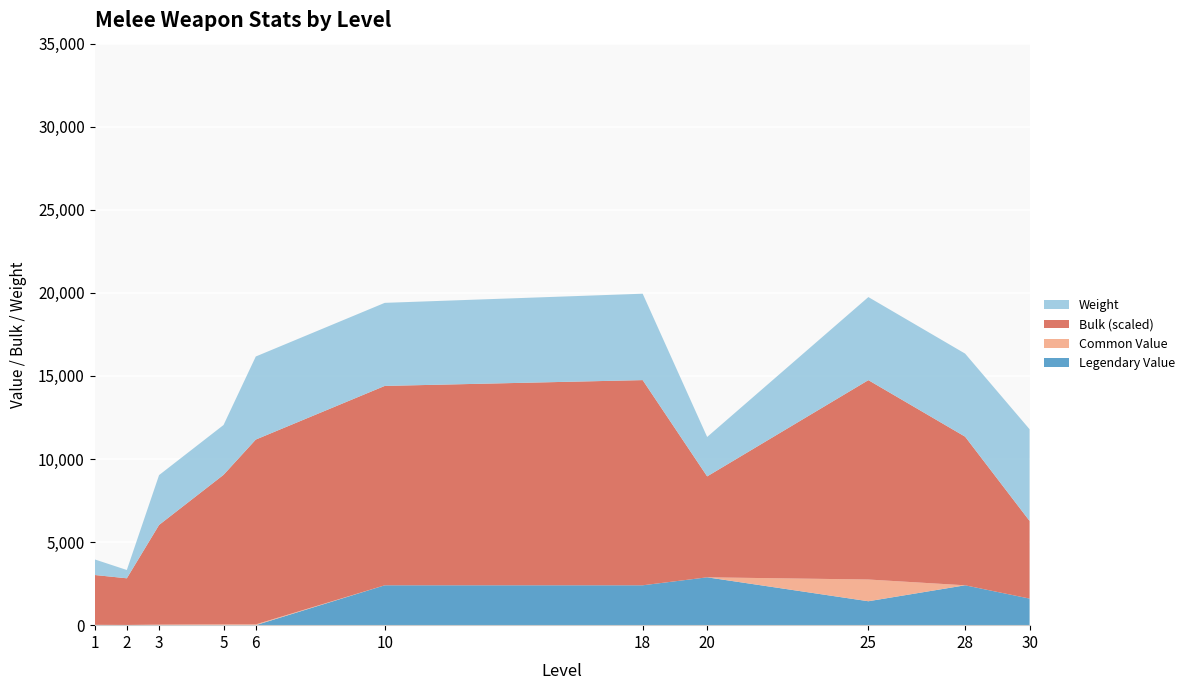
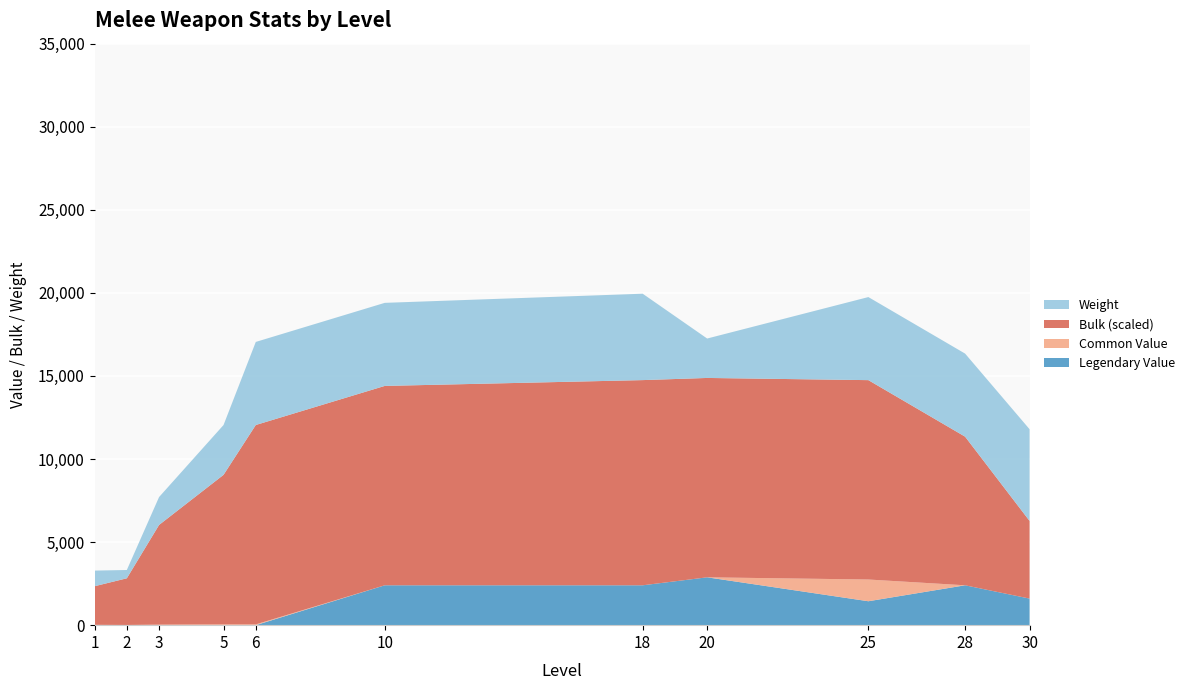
  {
    "Legendary Value": {
      "25": "1,400"
    },
    "Common Value": {
      "25": "1,300"
    },
    "Bulk (scaled)": {
-     "1": "3,000",
+     "1": "2,300",
      "2": "2,800",
      "3": "6,000",
      "5": "9,000",
-     "6": "11,100",
+     "6": "12,000",
      "10": "12,000",
      "18": "12,400",
-     "20": "6,100",
+     "20": "12,000",
      "25": "12,000",
      "28": "8,900",
      "30": "4,700"
    },
    "Weight": {
      "1": "900",
      "2": "500",
-     "3": "3,000",
+     "3": "1,700",
      "5": "3,000",
      "6": "5,000",
      "10": "5,000",
      "18": "5,200",
      "20": "2,400",
      "25": "5,000",
      "28": "5,000",
      "30": "5,500"
    }
  }
